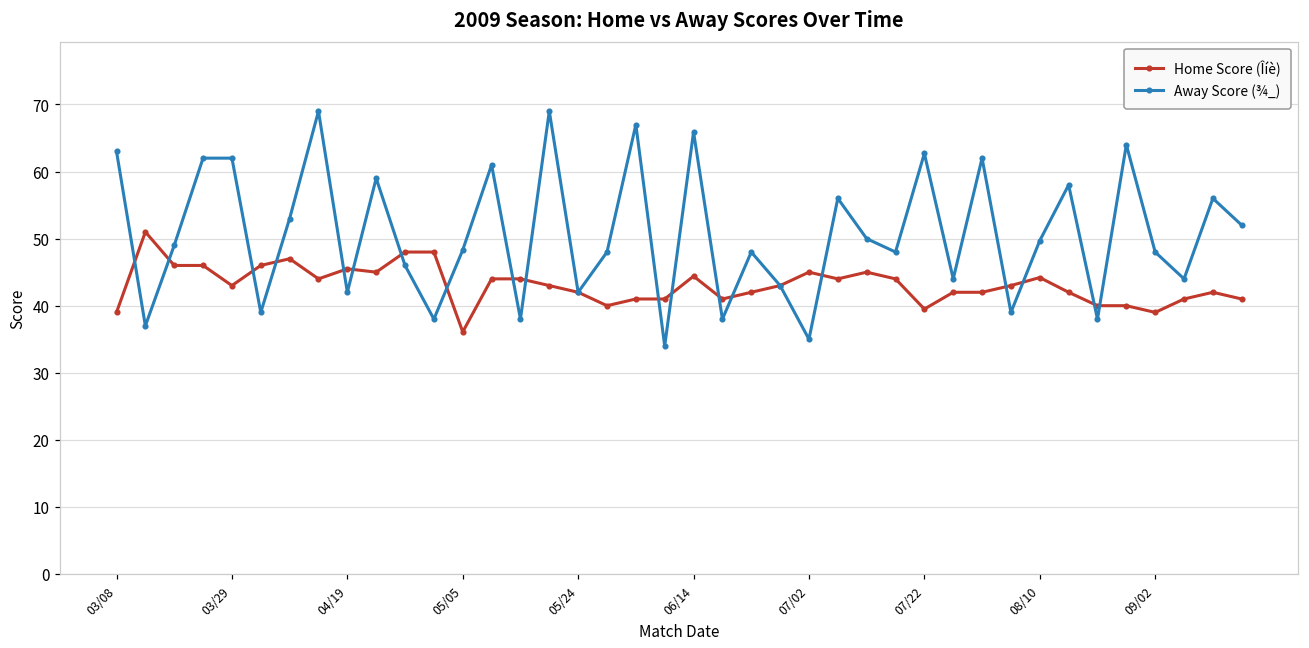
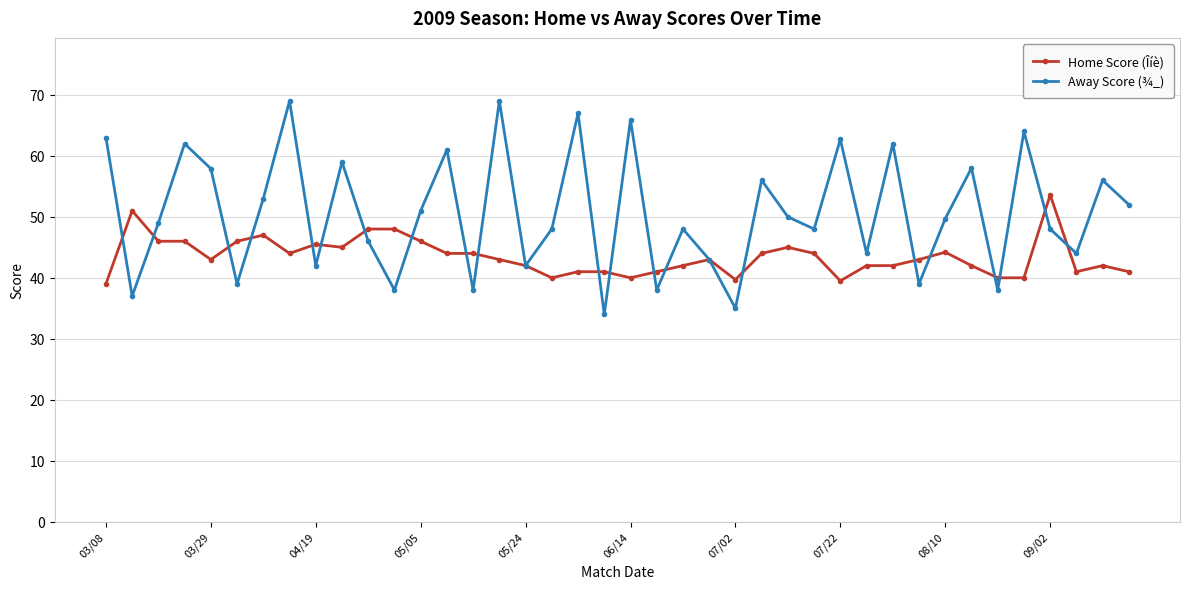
  {
    "Home Score (Îíè)": {
      "03/08": 39,
      "03/29": 43,
      "04/19": 46,
-     "05/05": 36,
-     "06/14": 44,
-     "07/02": 45,
+     "05/05": 46,
+     "06/14": 40,
+     "07/02": 40,
      "07/22": 40,
      "08/10": 44,
-     "09/02": 39
+     "09/02": 54
    },
    "Away Score (¾_)": {
      "03/08": 63,
-     "03/29": 62,
+     "03/29": 58,
      "04/19": 42,
-     "05/05": 48,
+     "05/05": 51,
      "06/14": 66,
      "07/02": 35,
      "07/22": 63,
      "08/10": 50,
      "09/02": 48
    }
  }
